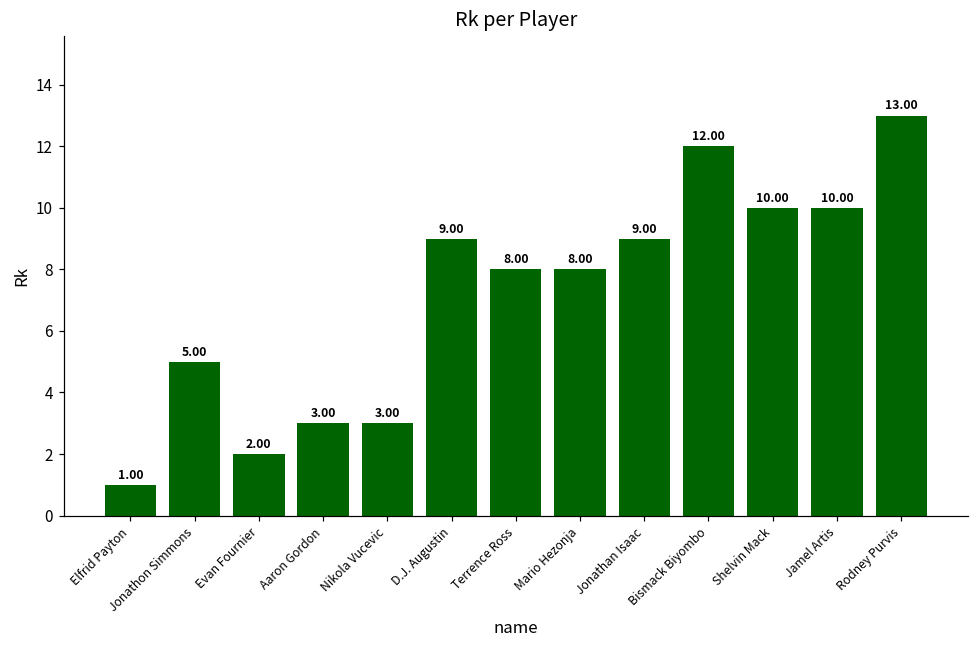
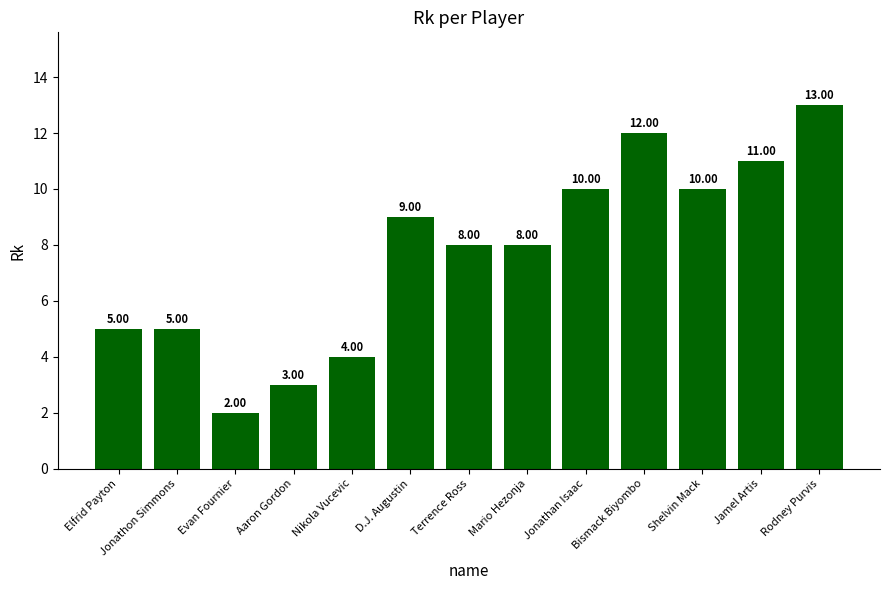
  {
-   "Elfrid Payton": 1.00,
+   "Elfrid Payton": 5.00,
    "Jonathon Simmons": 5.00,
    "Evan Fournier": 2.00,
    "Aaron Gordon": 3.00,
-   "Nikola Vucevic": 3.00,
+   "Nikola Vucevic": 4.00,
    "D.J. Augustin": 9.00,
    "Terrence Ross": 8.00,
    "Mario Hezonja": 8.00,
-   "Jonathan Isaac": 9.00,
+   "Jonathan Isaac": 10.00,
    "Bismack Biyombo": 12.00,
    "Shelvin Mack": 10.00,
-   "Jamel Artis": 10.00,
+   "Jamel Artis": 11.00,
    "Rodney Purvis": 13.00
  }
